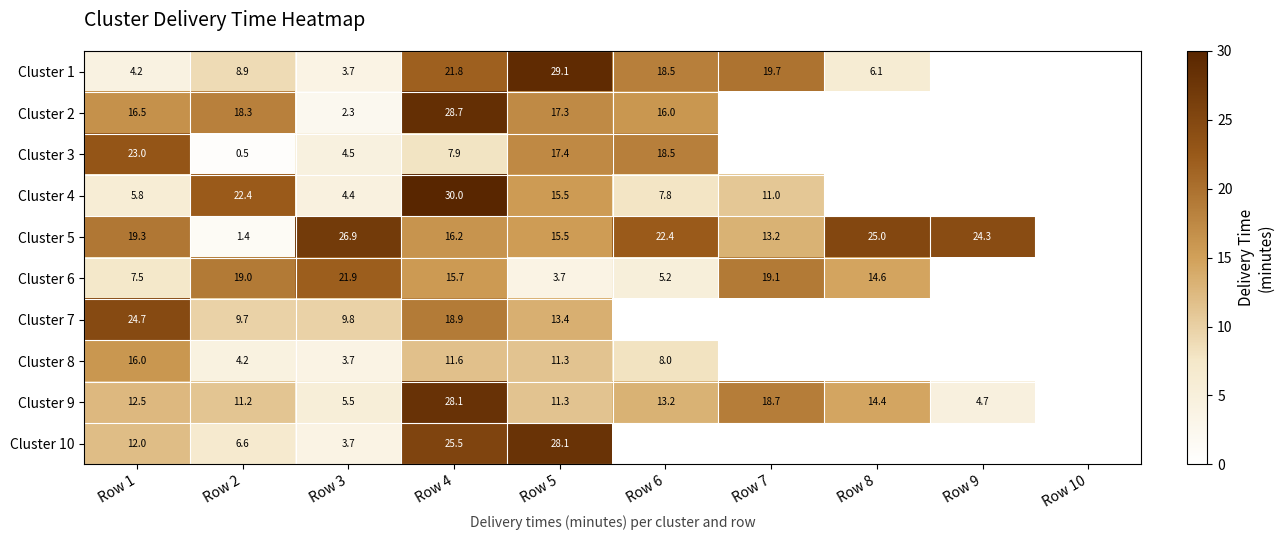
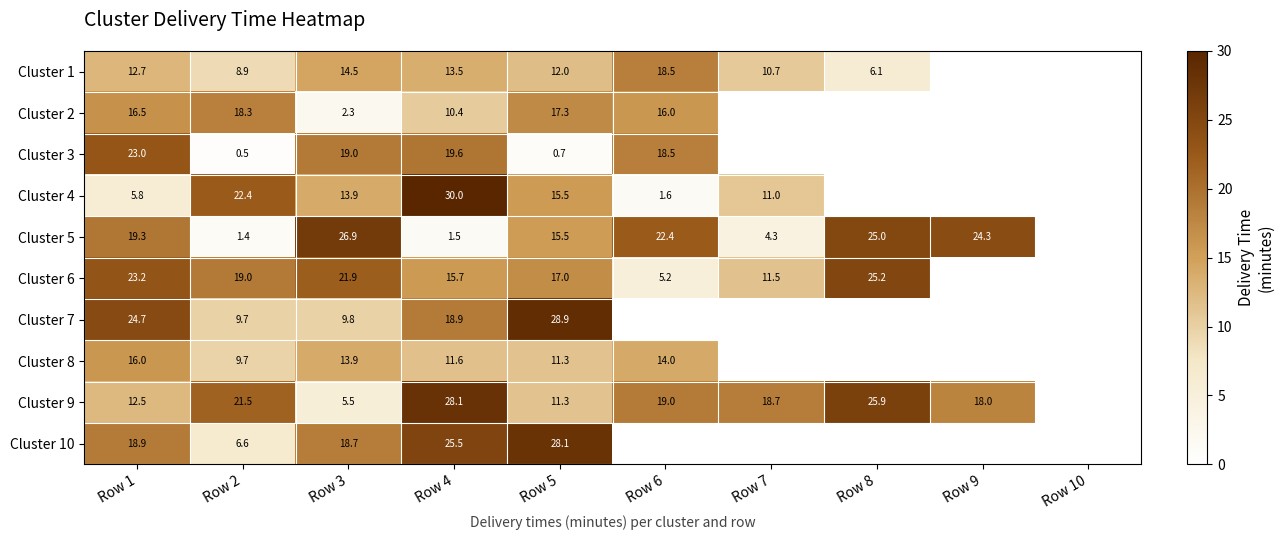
  {
    "Cluster 1": {
-     "Row 1": 4.2,
+     "Row 1": 12.7,
      "Row 2": 8.9,
-     "Row 3": 3.7,
-     "Row 4": 21.8,
-     "Row 5": 29.1,
+     "Row 3": 14.5,
+     "Row 4": 13.5,
+     "Row 5": 12.0,
      "Row 6": 18.5,
-     "Row 7": 19.7,
+     "Row 7": 10.7,
      "Row 8": 6.1
    },
    "Cluster 2": {
      "Row 1": 16.5,
      "Row 2": 18.3,
      "Row 3": 2.3,
-     "Row 4": 28.7,
+     "Row 4": 10.4,
      "Row 5": 17.3,
      "Row 6": 16.0
    },
    "Cluster 3": {
      "Row 1": 23.0,
      "Row 2": 0.5,
-     "Row 3": 4.5,
-     "Row 4": 7.9,
-     "Row 5": 17.4,
+     "Row 3": 19.0,
+     "Row 4": 19.6,
+     "Row 5": 0.7,
      "Row 6": 18.5
    },
    "Cluster 4": {
      "Row 1": 5.8,
      "Row 2": 22.4,
-     "Row 3": 4.4,
+     "Row 3": 13.9,
      "Row 4": 30.0,
      "Row 5": 15.5,
-     "Row 6": 7.8,
+     "Row 6": 1.6,
      "Row 7": 11.0
    },
    "Cluster 5": {
      "Row 1": 19.3,
      "Row 2": 1.4,
      "Row 3": 26.9,
-     "Row 4": 16.2,
+     "Row 4": 1.5,
      "Row 5": 15.5,
      "Row 6": 22.4,
-     "Row 7": 13.2,
+     "Row 7": 4.3,
      "Row 8": 25.0,
      "Row 9": 24.3
    },
    "Cluster 6": {
-     "Row 1": 7.5,
+     "Row 1": 23.2,
      "Row 2": 19.0,
      "Row 3": 21.9,
      "Row 4": 15.7,
-     "Row 5": 3.7,
+     "Row 5": 17.0,
      "Row 6": 5.2,
-     "Row 7": 19.1,
-     "Row 8": 14.6
+     "Row 7": 11.5,
+     "Row 8": 25.2
    },
    "Cluster 7": {
      "Row 1": 24.7,
      "Row 2": 9.7,
      "Row 3": 9.8,
      "Row 4": 18.9,
-     "Row 5": 13.4
+     "Row 5": 28.9
    },
    "Cluster 8": {
      "Row 1": 16.0,
-     "Row 2": 4.2,
-     "Row 3": 3.7,
+     "Row 2": 9.7,
+     "Row 3": 13.9,
      "Row 4": 11.6,
      "Row 5": 11.3,
-     "Row 6": 8.0
+     "Row 6": 14.0
    },
    "Cluster 9": {
      "Row 1": 12.5,
-     "Row 2": 11.2,
+     "Row 2": 21.5,
      "Row 3": 5.5,
      "Row 4": 28.1,
      "Row 5": 11.3,
-     "Row 6": 13.2,
+     "Row 6": 19.0,
      "Row 7": 18.7,
-     "Row 8": 14.4,
-     "Row 9": 4.7
+     "Row 8": 25.9,
+     "Row 9": 18.0
    },
    "Cluster 10": {
-     "Row 1": 12.0,
+     "Row 1": 18.9,
      "Row 2": 6.6,
-     "Row 3": 3.7,
+     "Row 3": 18.7,
      "Row 4": 25.5,
      "Row 5": 28.1
    }
  }
